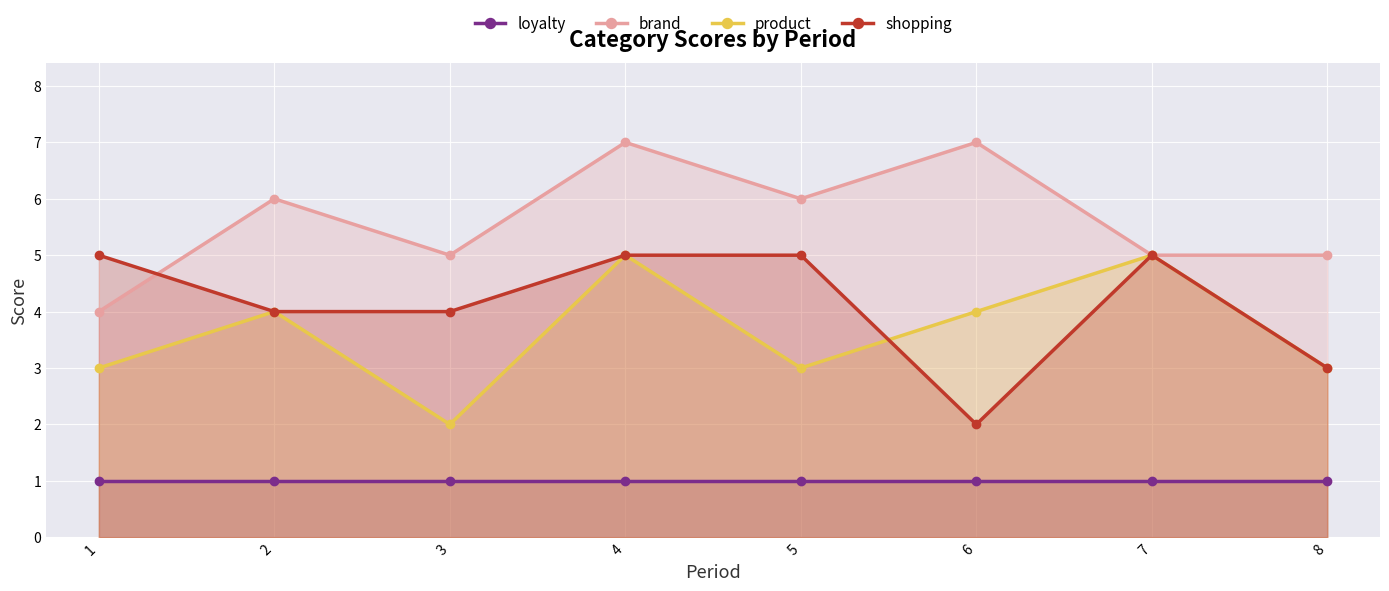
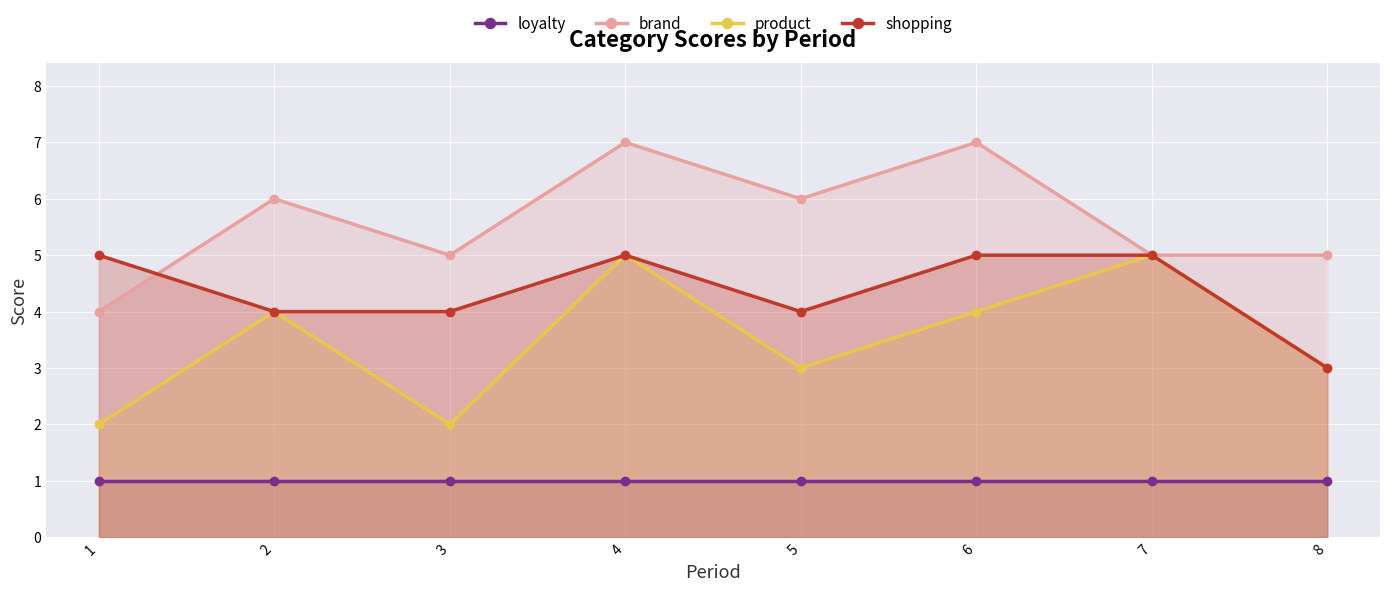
  {
    "loyalty": {
      "1": 1,
      "2": 1,
      "3": 1,
      "4": 1,
      "5": 1,
      "6": 1,
      "7": 1,
      "8": 1
    },
    "brand": {
      "1": 4,
      "2": 6,
      "3": 5,
      "4": 7,
      "5": 6,
      "6": 7,
      "8": 5
    },
    "product": {
-     "1": 3,
+     "1": 2,
      "3": 2,
      "5": 3,
      "6": 4
    },
    "shopping": {
      "1": 5,
      "3": 4,
-     "5": 5,
-     "6": 2
+     "5": 4,
+     "6": 5
    }
  }
